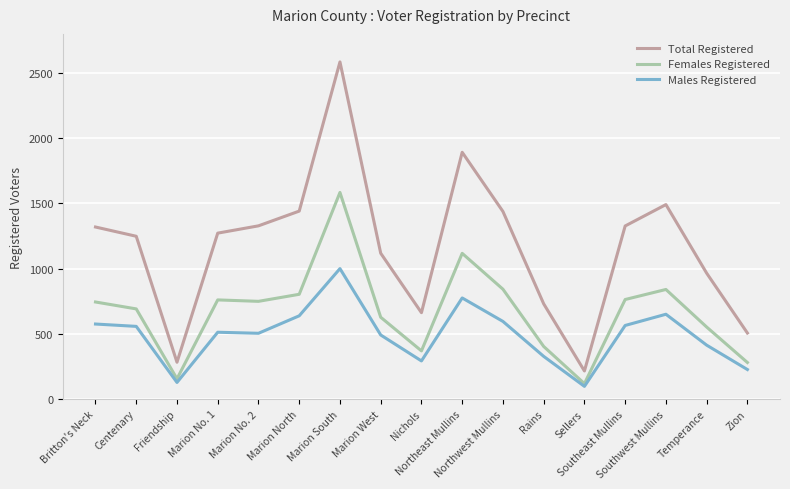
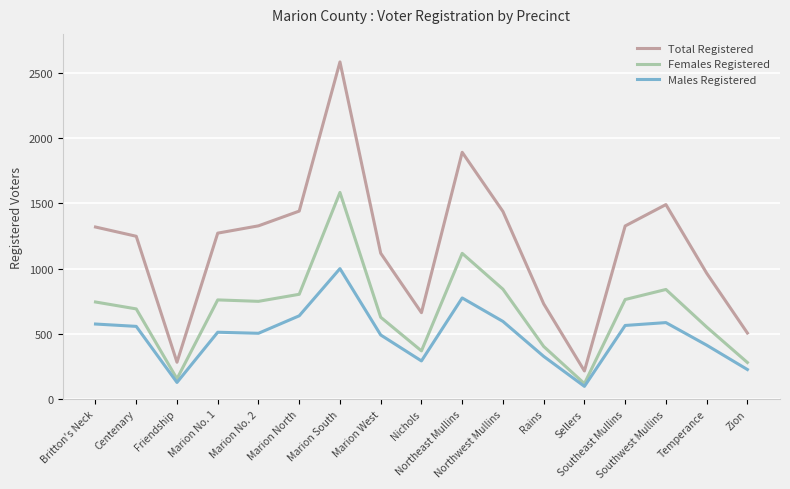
  {
    "Males Registered": {
      "Britton's Neck": 580,
      "Centenary": 560,
      "Friendship": 130,
      "Marion No. 1": 510,
      "Marion No. 2": 500,
      "Marion North": 640,
      "Marion South": 1000,
      "Marion West": 490,
      "Nichols": 290,
      "Northeast Mullins": 780,
      "Northwest Mullins": 600,
      "Rains": 330,
      "Sellers": 100,
      "Southeast Mullins": 560,
-     "Southwest Mullins": 650,
+     "Southwest Mullins": 590,
      "Temperance": 410,
      "Zion": 230
    }
  }
